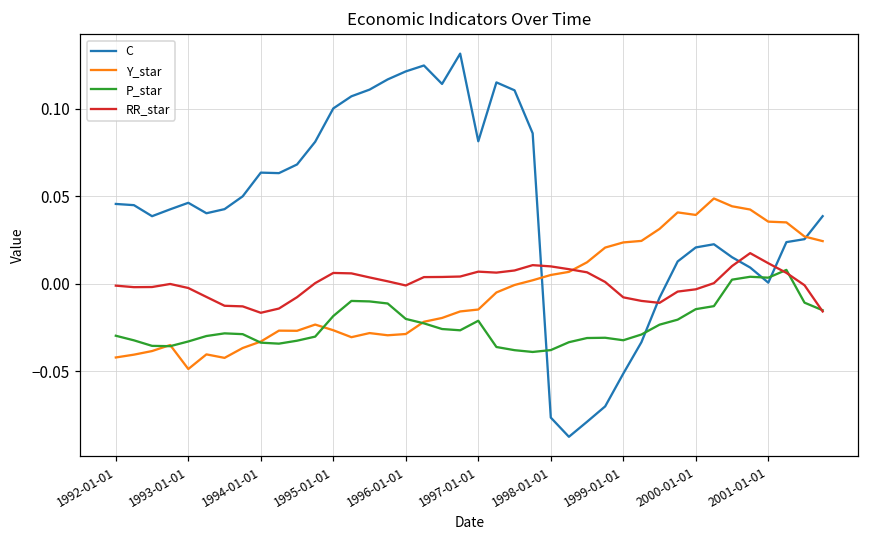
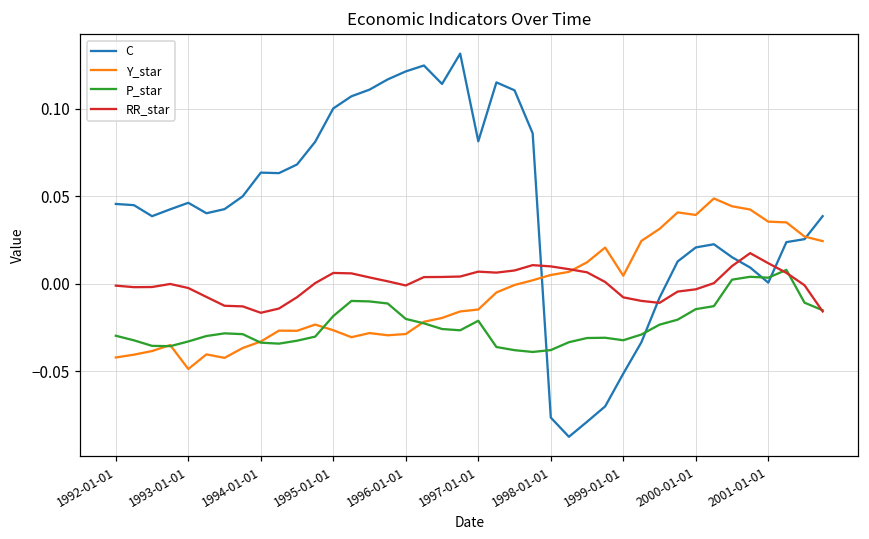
  {
    "C": {
      "1992-01-01": 0.046,
      "1993-01-01": 0.046,
      "1994-01-01": 0.064,
      "1995-01-01": 0.100,
      "1996-01-01": 0.121,
      "1997-01-01": 0.081,
      "1998-01-01": -0.076,
      "1999-01-01": -0.051,
      "2000-01-01": 0.021,
      "2001-01-01": 0.001
    },
    "Y_star": {
      "1992-01-01": -0.042,
      "1993-01-01": -0.049,
      "1995-01-01": -0.027,
      "1996-01-01": -0.029,
      "1997-01-01": -0.015,
      "1998-01-01": 0.005,
-     "1999-01-01": 0.024,
+     "1999-01-01": 0.005,
      "2000-01-01": 0.039,
      "2001-01-01": 0.036
    },
    "P_star": {
      "1992-01-01": -0.030,
      "1993-01-01": -0.033,
      "1995-01-01": -0.018,
      "1996-01-01": -0.020,
      "1997-01-01": -0.021,
      "1998-01-01": -0.038,
      "1999-01-01": -0.032,
      "2000-01-01": -0.014,
      "2001-01-01": 0.004
    },
    "RR_star": {
      "1992-01-01": -0.001,
      "1993-01-01": -0.002,
      "1994-01-01": -0.017,
      "1995-01-01": 0.006,
      "1996-01-01": -0.001,
      "1997-01-01": 0.007,
      "1998-01-01": 0.010,
      "1999-01-01": -0.008,
      "2000-01-01": -0.003,
      "2001-01-01": 0.012
    }
  }
